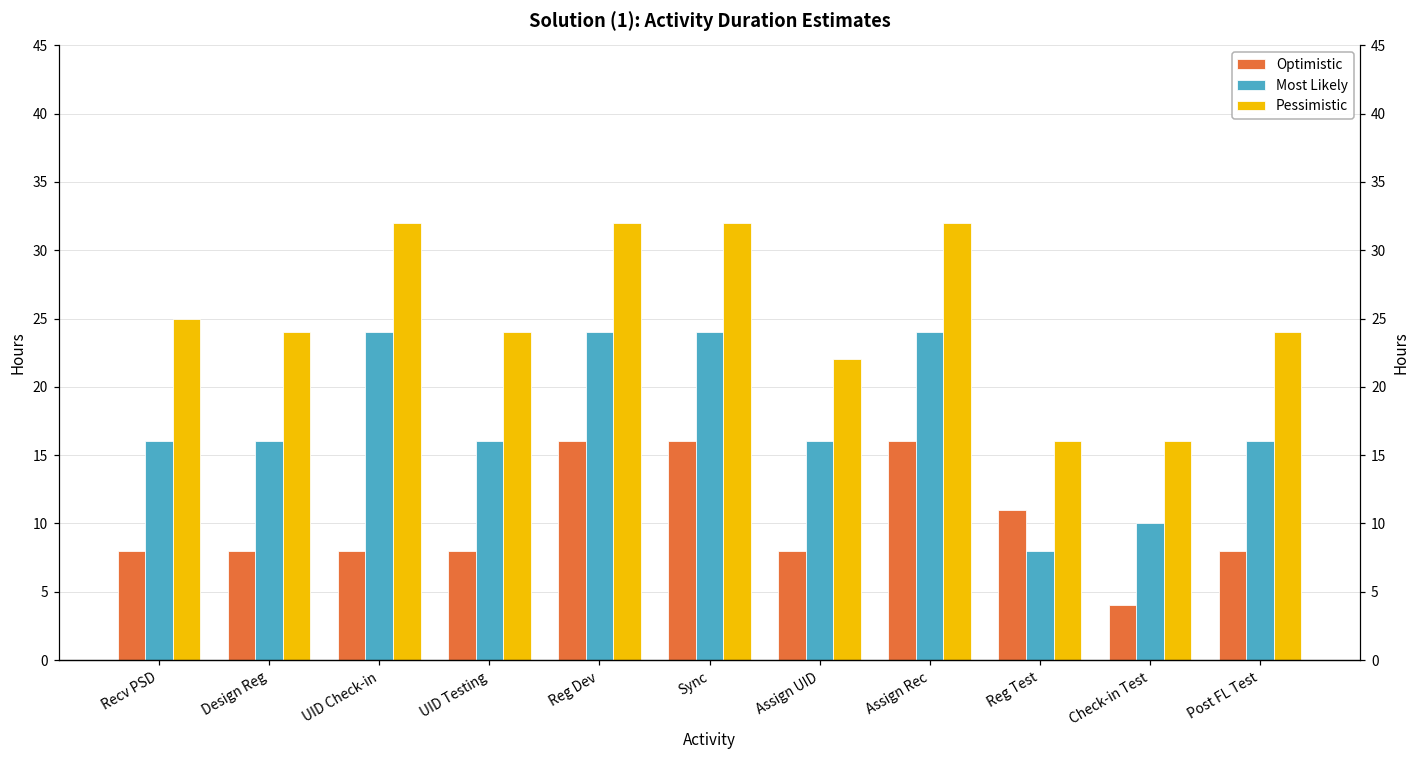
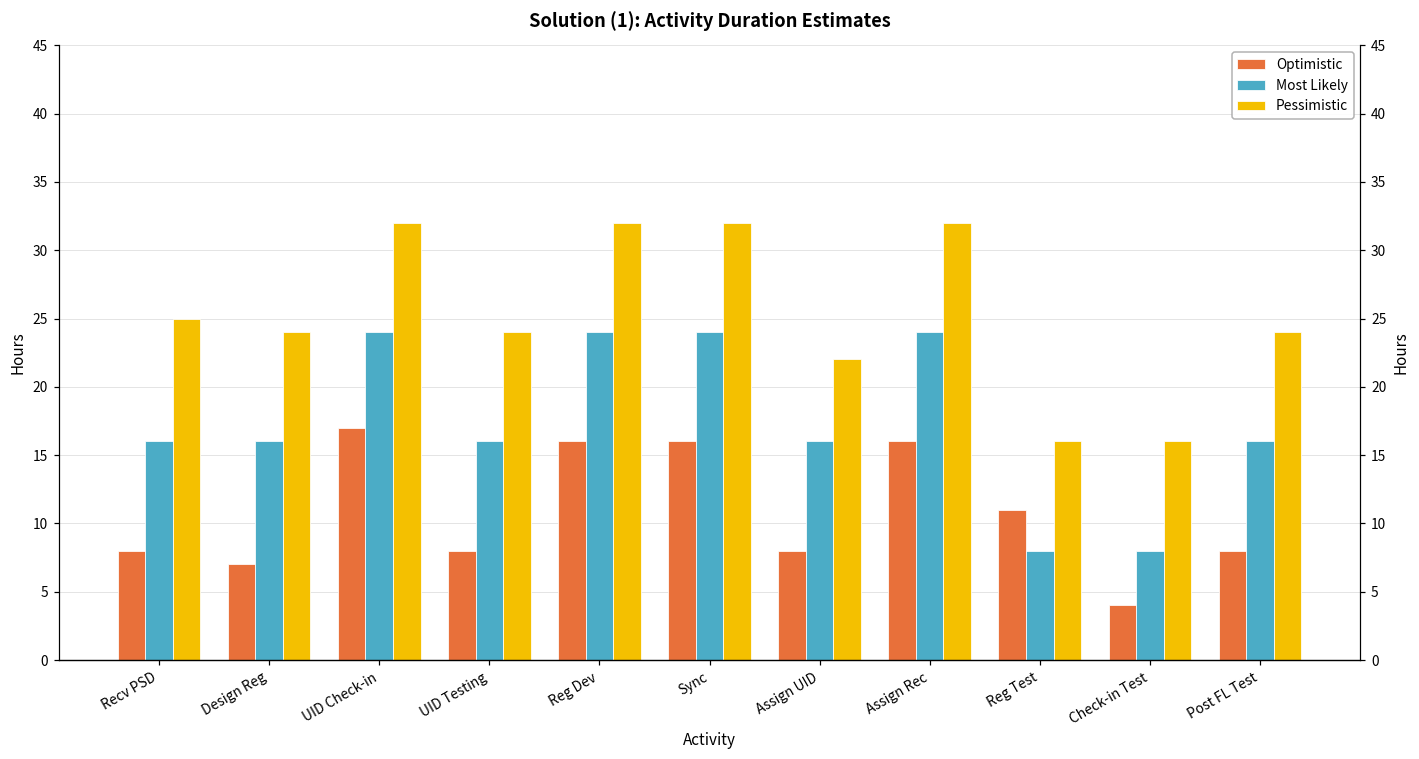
  {
    "Optimistic": {
      "Recv PSD": 8,
-     "Design Reg": 8,
-     "UID Check-in": 8,
+     "Design Reg": 7,
+     "UID Check-in": 17,
      "UID Testing": 8,
      "Reg Dev": 16,
      "Sync": 16,
      "Assign UID": 8,
      "Assign Rec": 16,
      "Reg Test": 11,
      "Check-in Test": 4,
      "Post FL Test": 8
    },
    "Most Likely": {
      "Recv PSD": 16,
      "Design Reg": 16,
      "UID Check-in": 24,
      "UID Testing": 16,
      "Reg Dev": 24,
      "Sync": 24,
      "Assign UID": 16,
      "Assign Rec": 24,
      "Reg Test": 8,
-     "Check-in Test": 10,
+     "Check-in Test": 8,
      "Post FL Test": 16
    },
    "Pessimistic": {
      "Recv PSD": 25,
      "Design Reg": 24,
      "UID Check-in": 32,
      "UID Testing": 24,
      "Reg Dev": 32,
      "Sync": 32,
      "Assign UID": 22,
      "Assign Rec": 32,
      "Reg Test": 16,
      "Check-in Test": 16,
      "Post FL Test": 24
    }
  }
